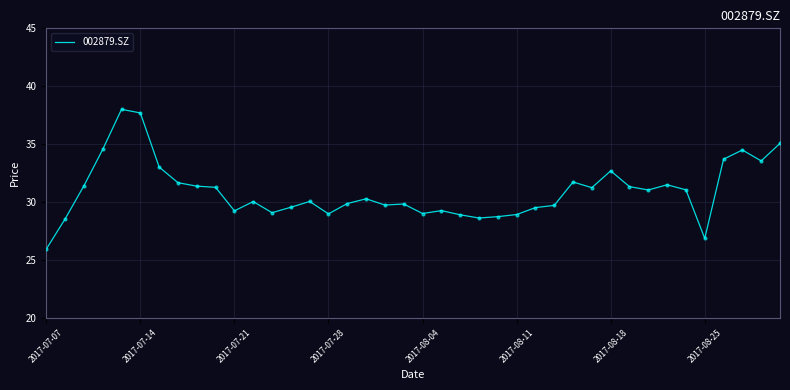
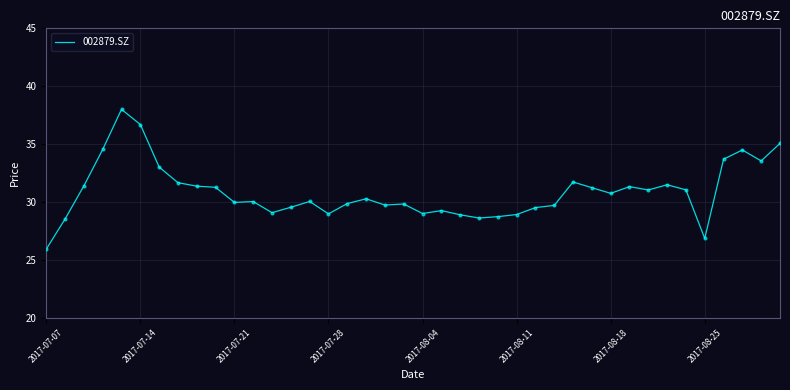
  {
    "2017-07-07": 26.0,
-   "2017-07-14": 37.7,
-   "2017-07-21": 29.3,
+   "2017-07-14": 36.7,
+   "2017-07-21": 30.0,
    "2017-07-28": 29.0,
    "2017-08-04": 29.0,
    "2017-08-11": 28.9,
-   "2017-08-18": 32.7,
+   "2017-08-18": 30.8,
    "2017-08-25": 26.9
  }
